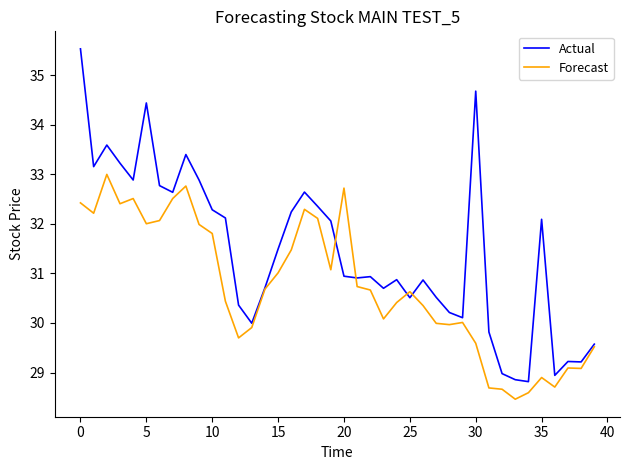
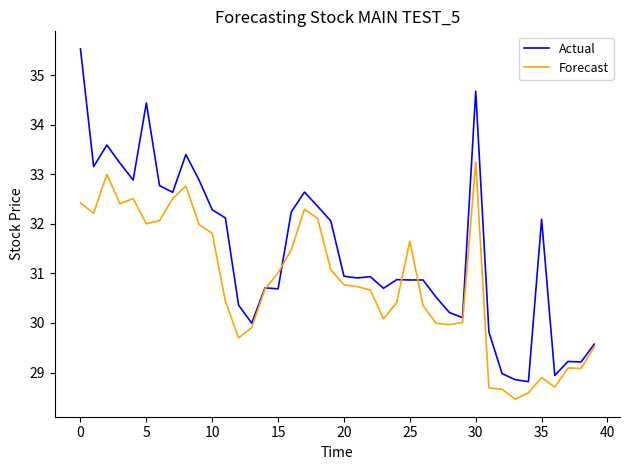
  {
    "Actual": {
      "0": 35.5,
      "5": 34.4,
      "10": 32.3,
-     "15": 31.5,
+     "15": 30.7,
      "20": 30.9,
-     "25": 30.5,
+     "25": 30.9,
      "30": 34.7,
      "35": 32.1
    },
    "Forecast": {
      "0": 32.4,
      "5": 32.0,
      "10": 31.8,
      "15": 31.0,
-     "20": 32.7,
-     "25": 30.6,
-     "30": 29.6,
+     "20": 30.8,
+     "25": 31.6,
+     "30": 33.2,
      "35": 28.9
    }
  }
